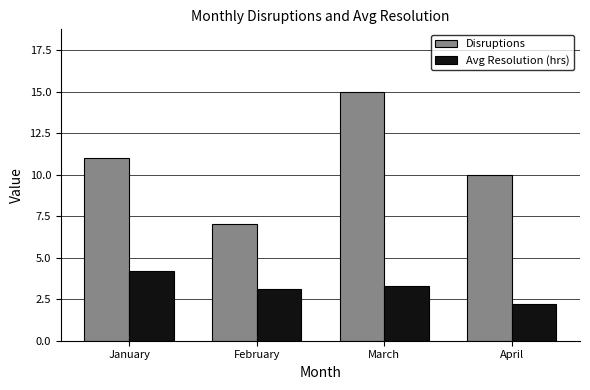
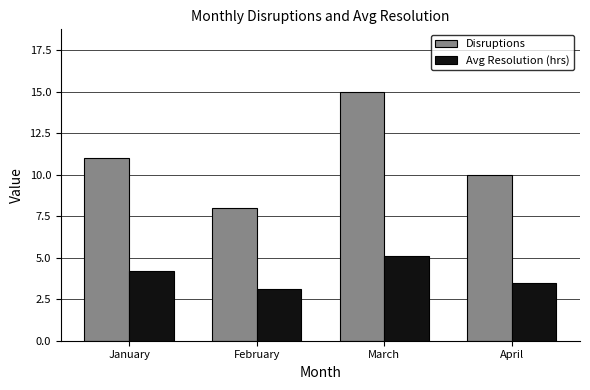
  {
    "Disruptions": {
      "January": 11,
-     "February": 7,
+     "February": 8,
      "March": 15,
      "April": 10
    },
    "Avg Resolution (hrs)": {
      "January": 4.2,
      "February": 3.1,
-     "March": 3.3,
-     "April": 2.2
+     "March": 5.1,
+     "April": 3.5
    }
  }
